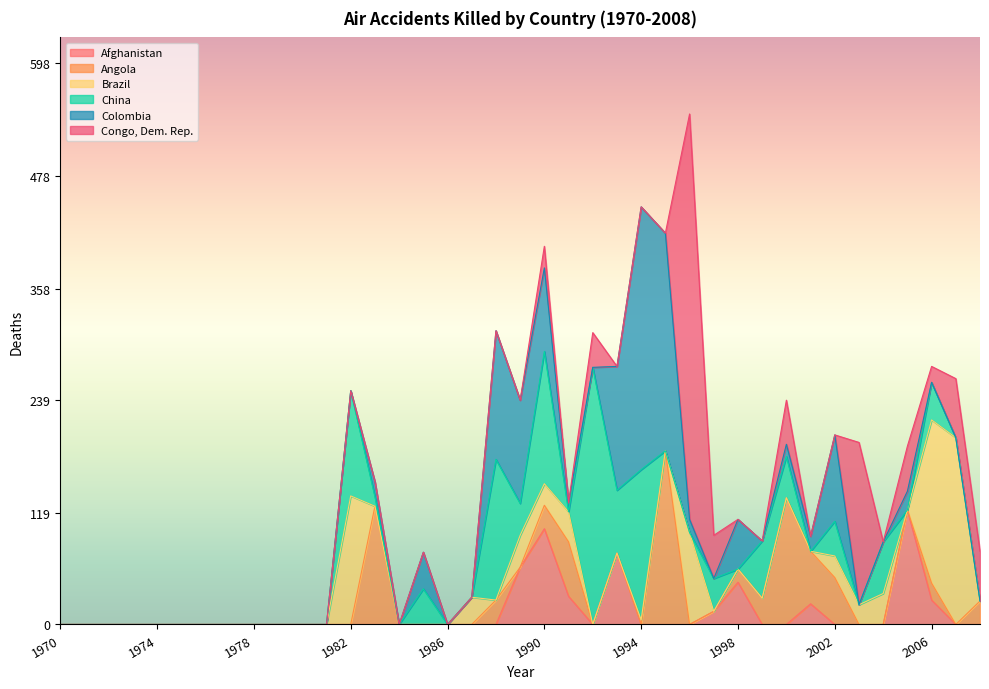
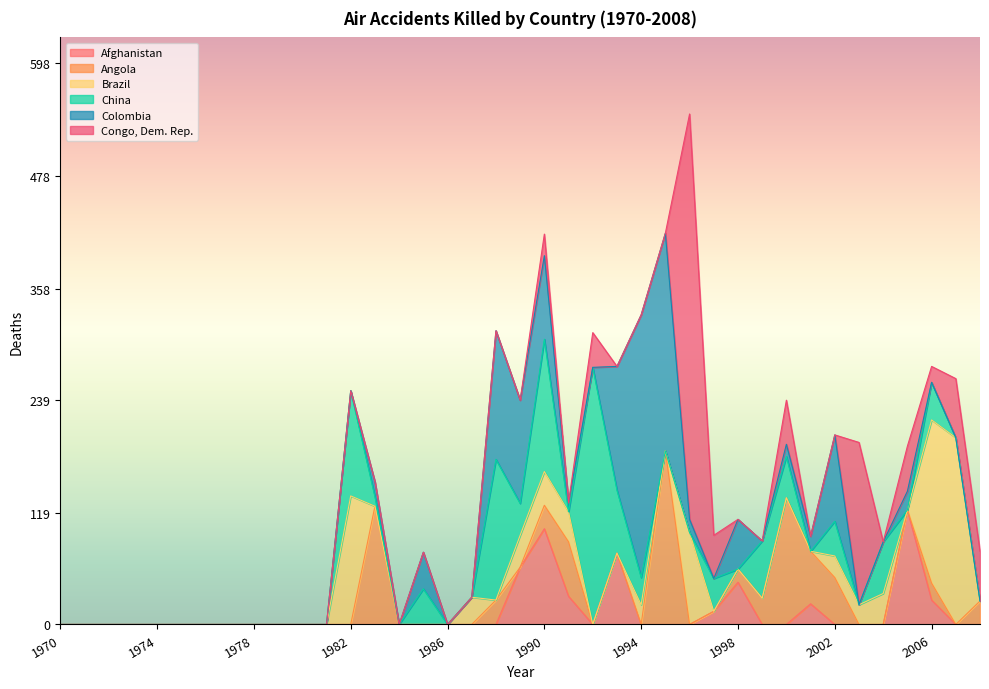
  {
    "Brazil": {
      "1982": 140,
-     "1990": 20,
-     "1994": 10,
+     "1990": 40,
+     "1994": 20,
      "2002": 20,
      "2006": 170
    },
    "China": {
      "1990": 140,
-     "1994": 160,
+     "1994": 30,
      "2002": 40
    },
    "Colombia": {
      "1990": 90
    }
  }
